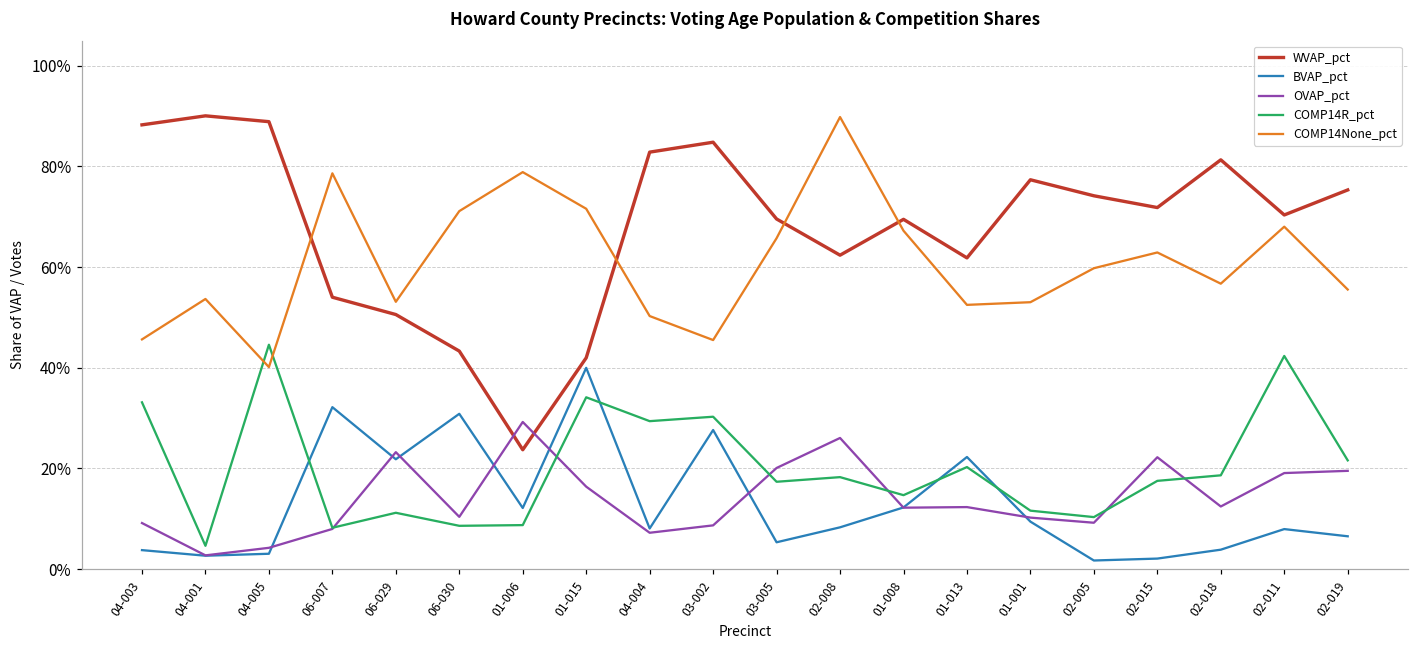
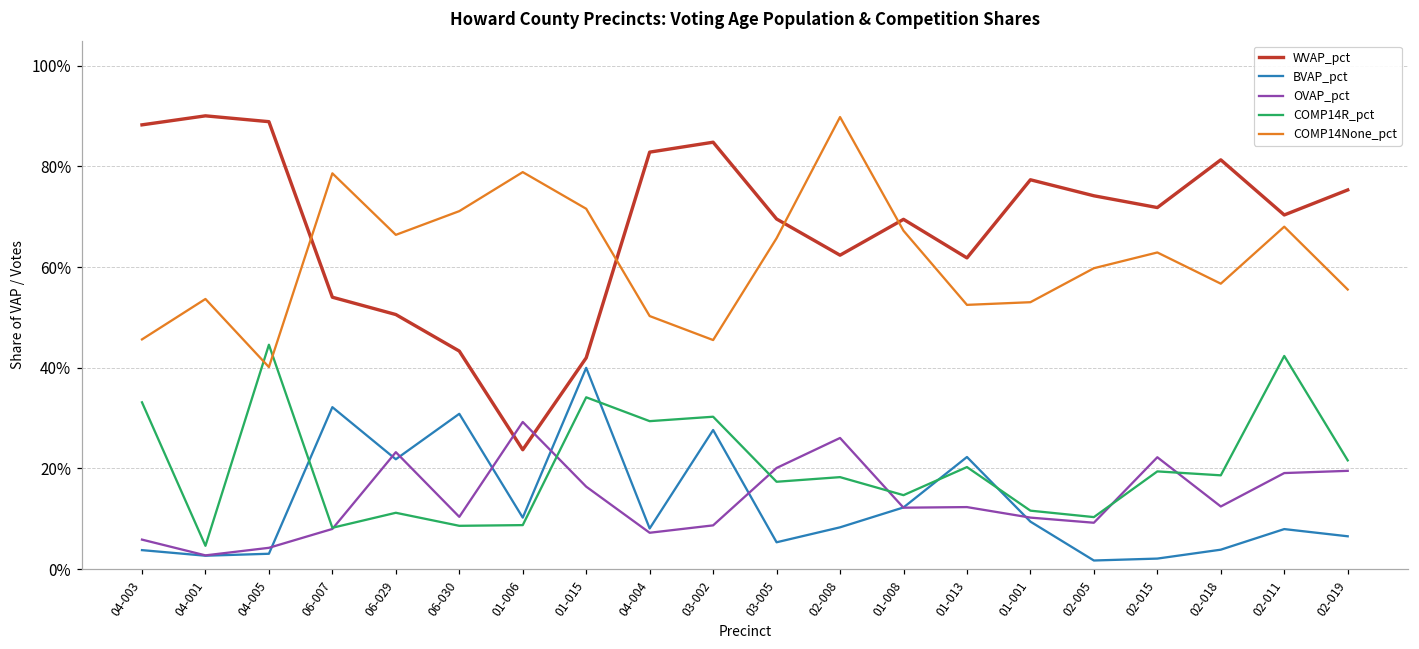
  {
    "WVAP_pct": {
      "04-003": "88%",
      "04-001": "90%",
      "04-005": "89%",
      "06-007": "54%",
      "06-029": "51%",
      "06-030": "43%",
      "01-006": "24%",
      "01-015": "42%",
      "04-004": "83%",
      "03-002": "85%",
      "03-005": "70%",
      "02-008": "62%",
      "01-008": "69%",
      "01-013": "62%",
      "01-001": "77%",
      "02-005": "74%",
      "02-015": "72%",
      "02-018": "81%",
      "02-011": "70%",
      "02-019": "75%"
    },
    "BVAP_pct": {
      "04-003": "4%",
      "04-005": "3%",
      "06-007": "32%",
      "06-029": "22%",
      "06-030": "31%",
-     "01-006": "12%",
+     "01-006": "10%",
      "01-015": "40%",
      "04-004": "8%",
      "03-002": "28%",
      "03-005": "5%",
      "02-008": "8%",
      "01-013": "22%",
      "01-001": "9%",
      "02-005": "2%",
      "02-015": "2%",
      "02-018": "4%",
      "02-011": "8%",
      "02-019": "7%"
    },
    "OVAP_pct": {
-     "04-003": "9%",
+     "04-003": "6%",
      "04-005": "4%",
      "06-029": "23%",
      "06-030": "10%",
      "01-006": "29%",
      "01-015": "16%",
      "04-004": "7%",
      "03-002": "9%",
      "03-005": "20%",
      "02-008": "26%",
      "01-013": "12%",
      "01-001": "10%",
      "02-005": "9%",
      "02-015": "22%",
      "02-018": "12%",
      "02-011": "19%",
      "02-019": "20%"
    },
    "COMP14R_pct": {
      "04-003": "33%",
      "04-001": "5%",
      "04-005": "45%",
      "06-029": "11%",
      "06-030": "9%",
      "01-006": "9%",
      "01-015": "34%",
      "04-004": "29%",
      "03-002": "30%",
      "03-005": "17%",
      "02-008": "18%",
      "01-008": "15%",
      "01-013": "20%",
      "01-001": "12%",
      "02-005": "10%",
-     "02-015": "18%",
+     "02-015": "19%",
      "02-018": "19%",
      "02-011": "42%",
      "02-019": "22%"
    },
    "COMP14None_pct": {
      "04-003": "46%",
      "04-001": "54%",
      "04-005": "40%",
      "06-007": "79%",
-     "06-029": "53%",
+     "06-029": "66%",
      "06-030": "71%",
      "01-006": "79%",
      "01-015": "72%",
      "04-004": "50%",
      "03-002": "46%",
      "03-005": "66%",
      "02-008": "90%",
      "01-008": "67%",
      "01-013": "53%",
      "01-001": "53%",
      "02-005": "60%",
      "02-015": "63%",
      "02-018": "57%",
      "02-011": "68%",
      "02-019": "56%"
    }
  }
